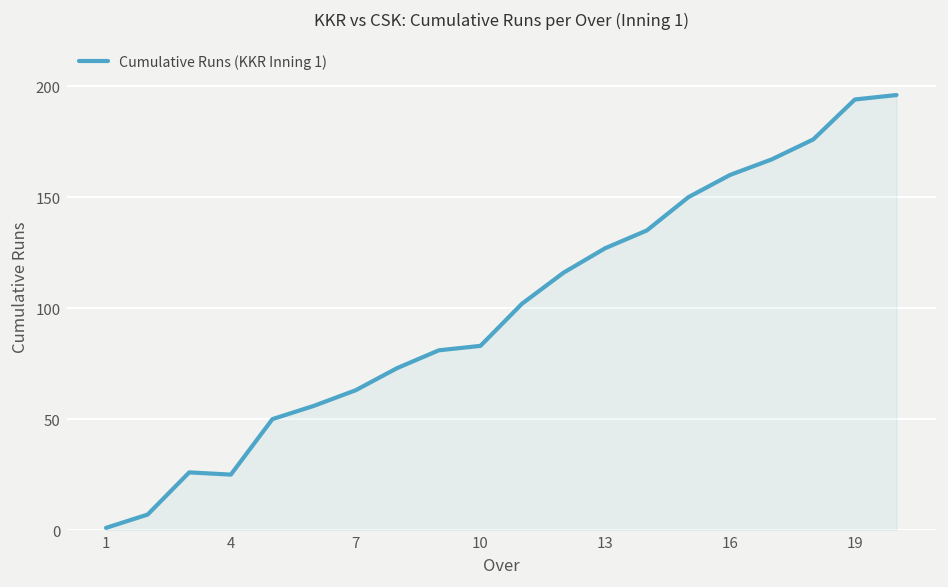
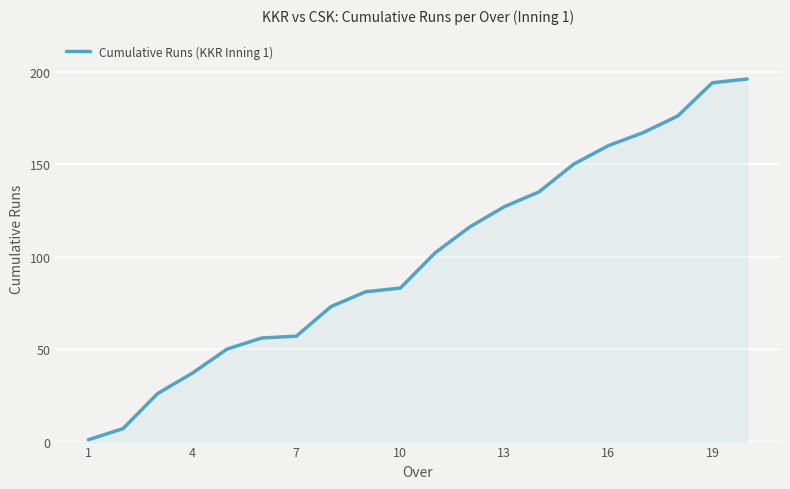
  {
    "1": 1,
-   "4": 25,
-   "7": 63,
+   "4": 37,
+   "7": 57,
    "10": 83,
    "13": 127,
    "16": 160,
    "19": 194
  }
